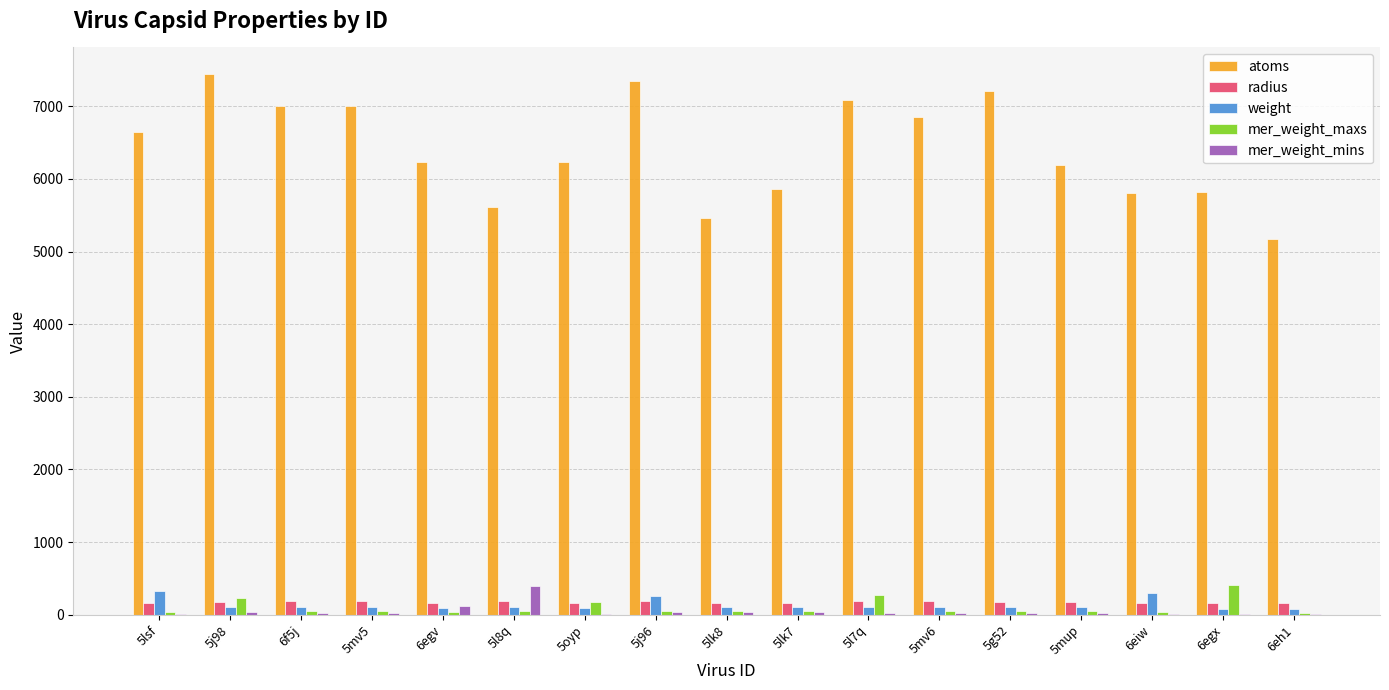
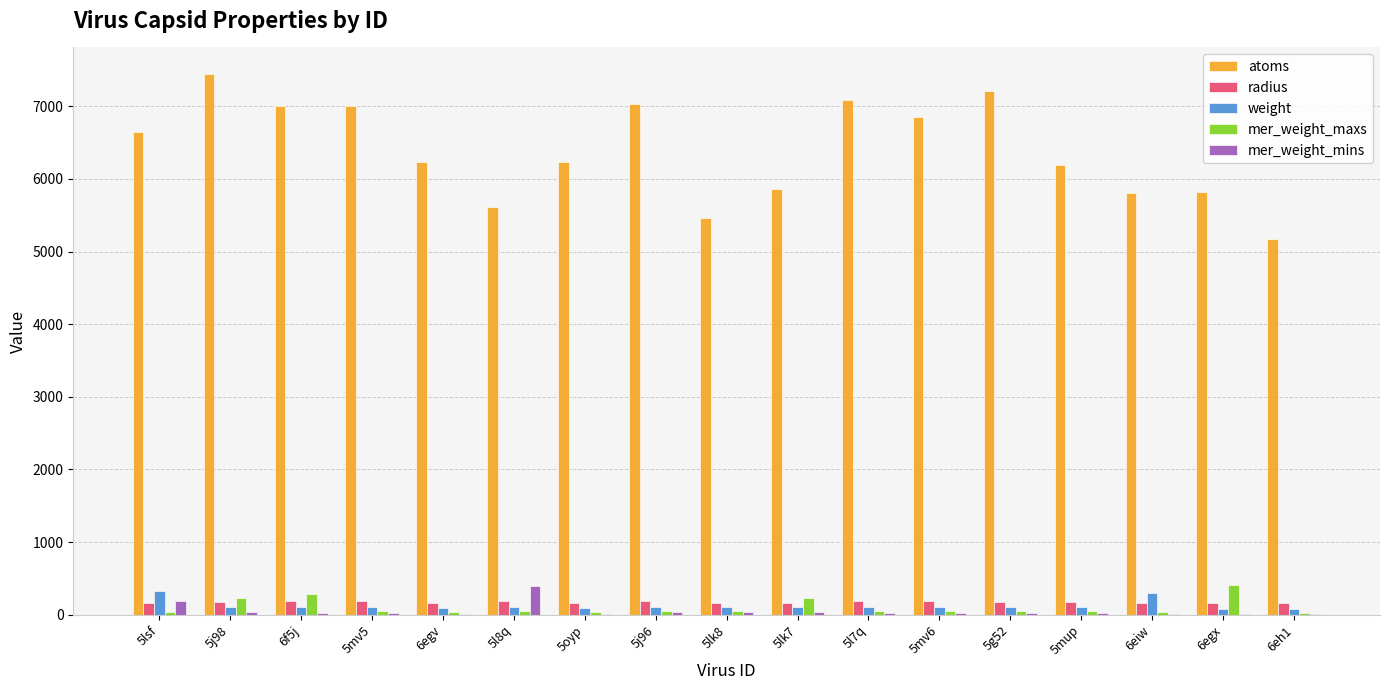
  {
    "atoms": {
      "5lsf": 6600,
      "5j98": 7400,
      "6f5j": 7000,
      "5mv5": 7000,
      "6egv": 6200,
      "5l8q": 5600,
      "5oyp": 6200,
-     "5j96": 7400,
+     "5j96": 7000,
      "5lk8": 5500,
      "5lk7": 5900,
      "5l7q": 7100,
      "5mv6": 6900,
      "5g52": 7200,
      "5mup": 6200,
      "6eiw": 5800,
      "6egx": 5800,
      "6eh1": 5200
    },
    "radius": {
      "5lsf": 200,
      "5j98": 200,
      "6f5j": 200,
      "5mv5": 200,
      "6egv": 200,
      "5l8q": 200,
      "5oyp": 200,
      "5j96": 200,
      "5lk8": 200,
      "5lk7": 200,
      "5l7q": 200,
      "5mv6": 200,
      "5g52": 200,
      "5mup": 200,
      "6eiw": 200,
      "6egx": 200,
      "6eh1": 200
    },
    "weight": {
      "5lsf": 300,
      "5j98": 100,
      "6f5j": 100,
      "5mv5": 100,
      "6egv": 100,
      "5l8q": 100,
      "5oyp": 100,
-     "5j96": 300,
+     "5j96": 100,
      "5lk8": 100,
      "5lk7": 100,
      "5l7q": 100,
      "5mv6": 100,
      "5g52": 100,
      "5mup": 100,
      "6eiw": 300,
      "6egx": 100,
      "6eh1": 100
    },
    "mer_weight_maxs": {
      "5j98": 200,
-     "6f5j": 0,
+     "6f5j": 300,
      "5mv5": 0,
      "5l8q": 0,
-     "5oyp": 200,
+     "5oyp": 0,
      "5j96": 0,
      "5lk8": 0,
-     "5lk7": 0,
-     "5l7q": 300,
+     "5lk7": 200,
+     "5l7q": 0,
      "5mv6": 0,
      "5g52": 0,
      "5mup": 0,
      "6egx": 400
    },
    "mer_weight_mins": {
-     "5lsf": 0,
-     "6egv": 100,
+     "5lsf": 200,
+     "6egv": 0,
      "5l8q": 400
    }
  }
